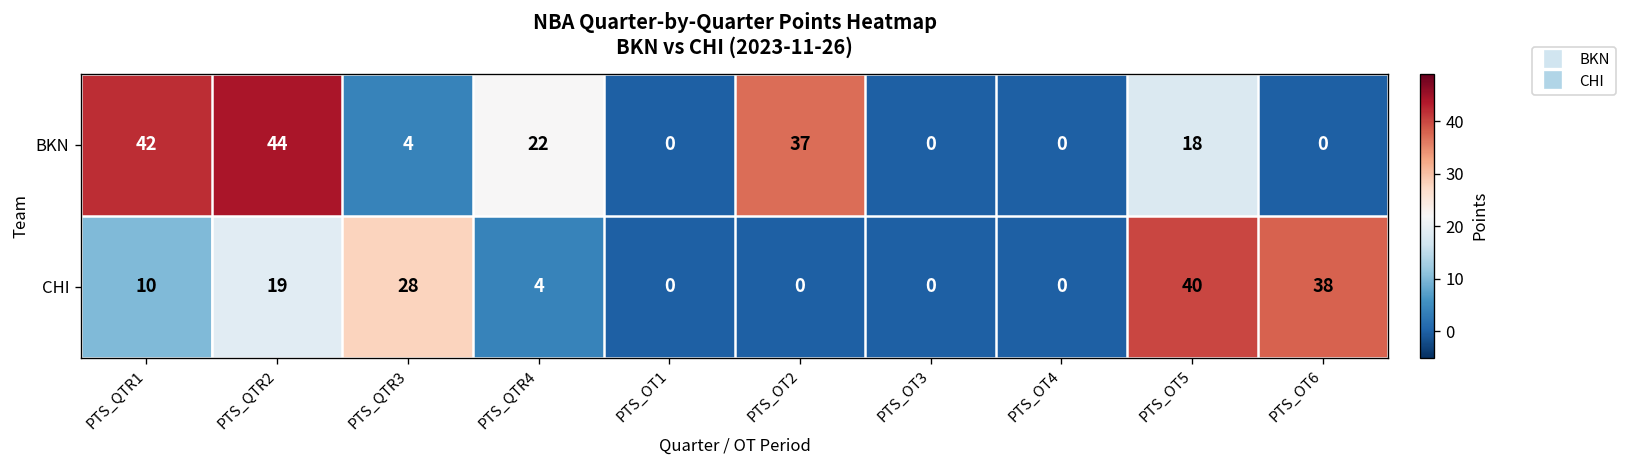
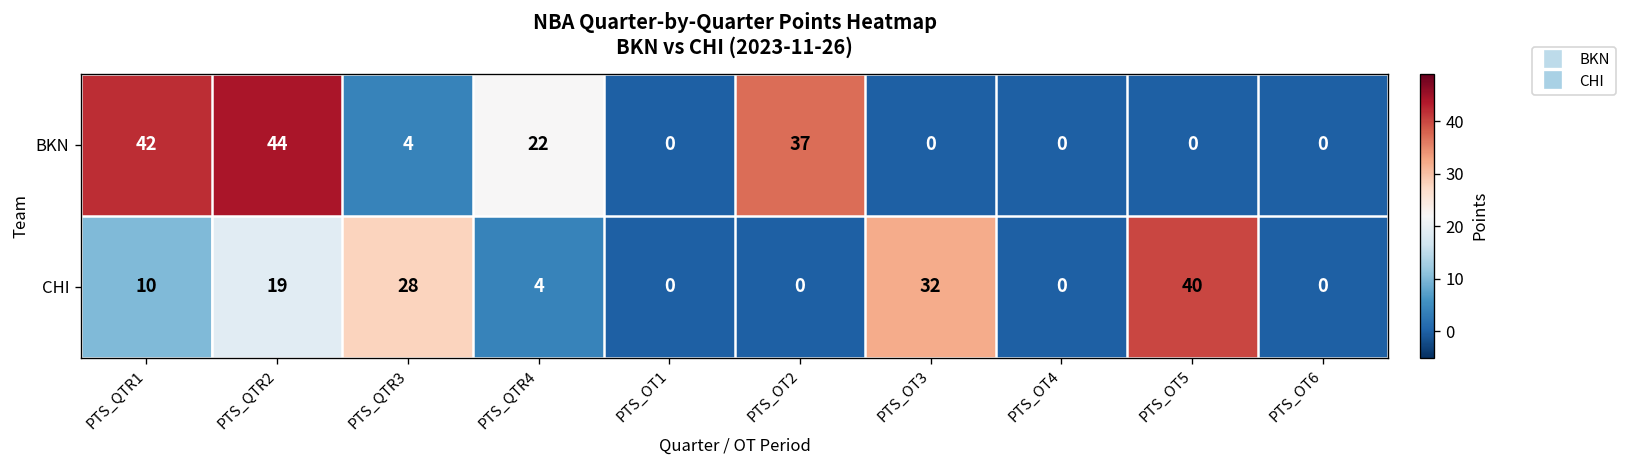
  {
    "BKN": {
      "PTS_QTR1": 42,
      "PTS_QTR2": 44,
      "PTS_QTR3": 4,
      "PTS_QTR4": 22,
      "PTS_OT1": 0,
      "PTS_OT2": 37,
      "PTS_OT3": 0,
      "PTS_OT4": 0,
-     "PTS_OT5": 18,
+     "PTS_OT5": 0,
      "PTS_OT6": 0
    },
    "CHI": {
      "PTS_QTR1": 10,
      "PTS_QTR2": 19,
      "PTS_QTR3": 28,
      "PTS_QTR4": 4,
      "PTS_OT1": 0,
      "PTS_OT2": 0,
-     "PTS_OT3": 0,
+     "PTS_OT3": 32,
      "PTS_OT4": 0,
      "PTS_OT5": 40,
-     "PTS_OT6": 38
+     "PTS_OT6": 0
    }
  }
